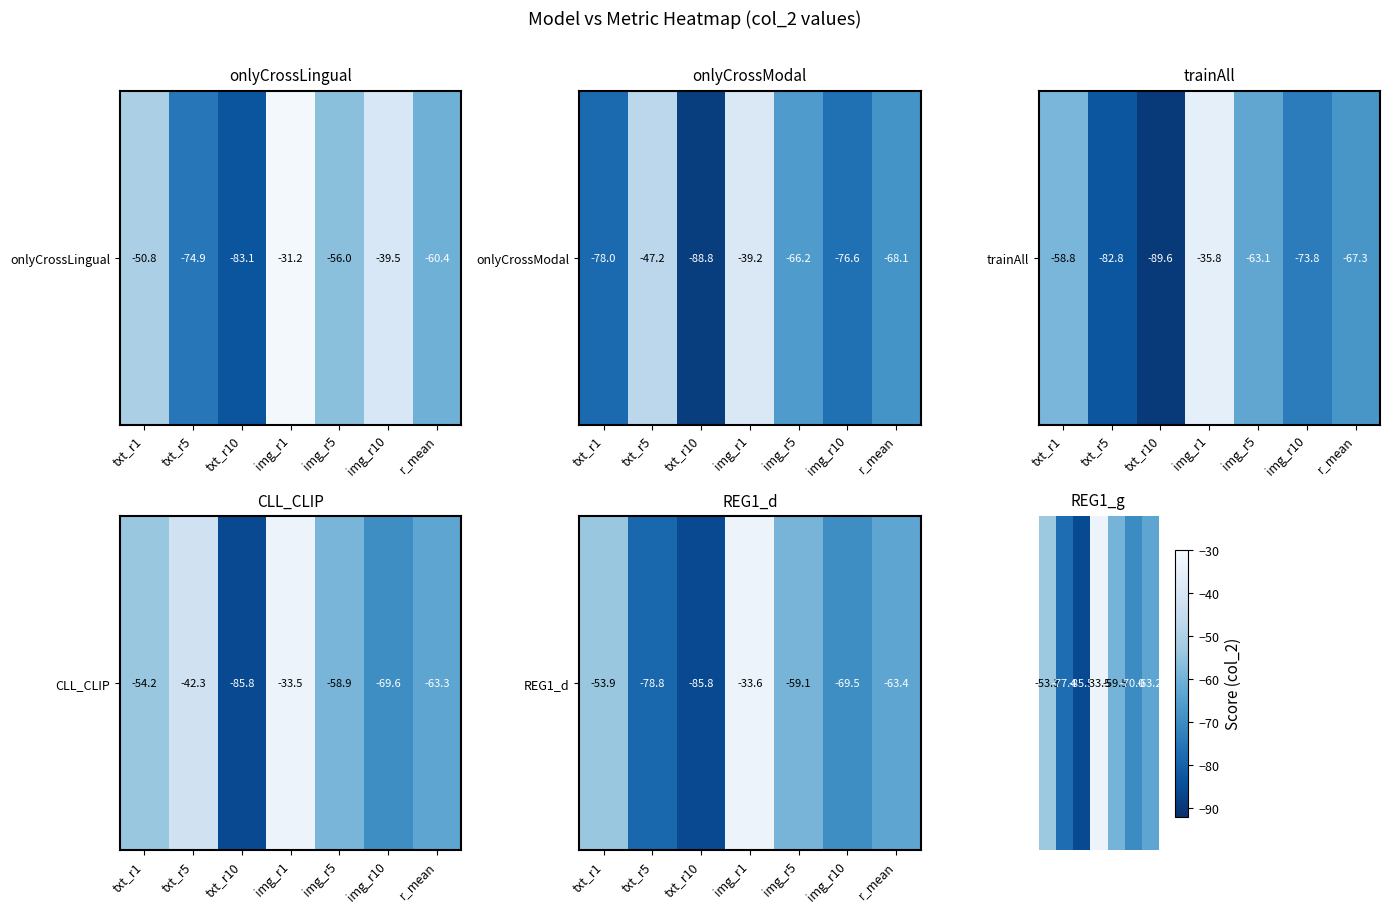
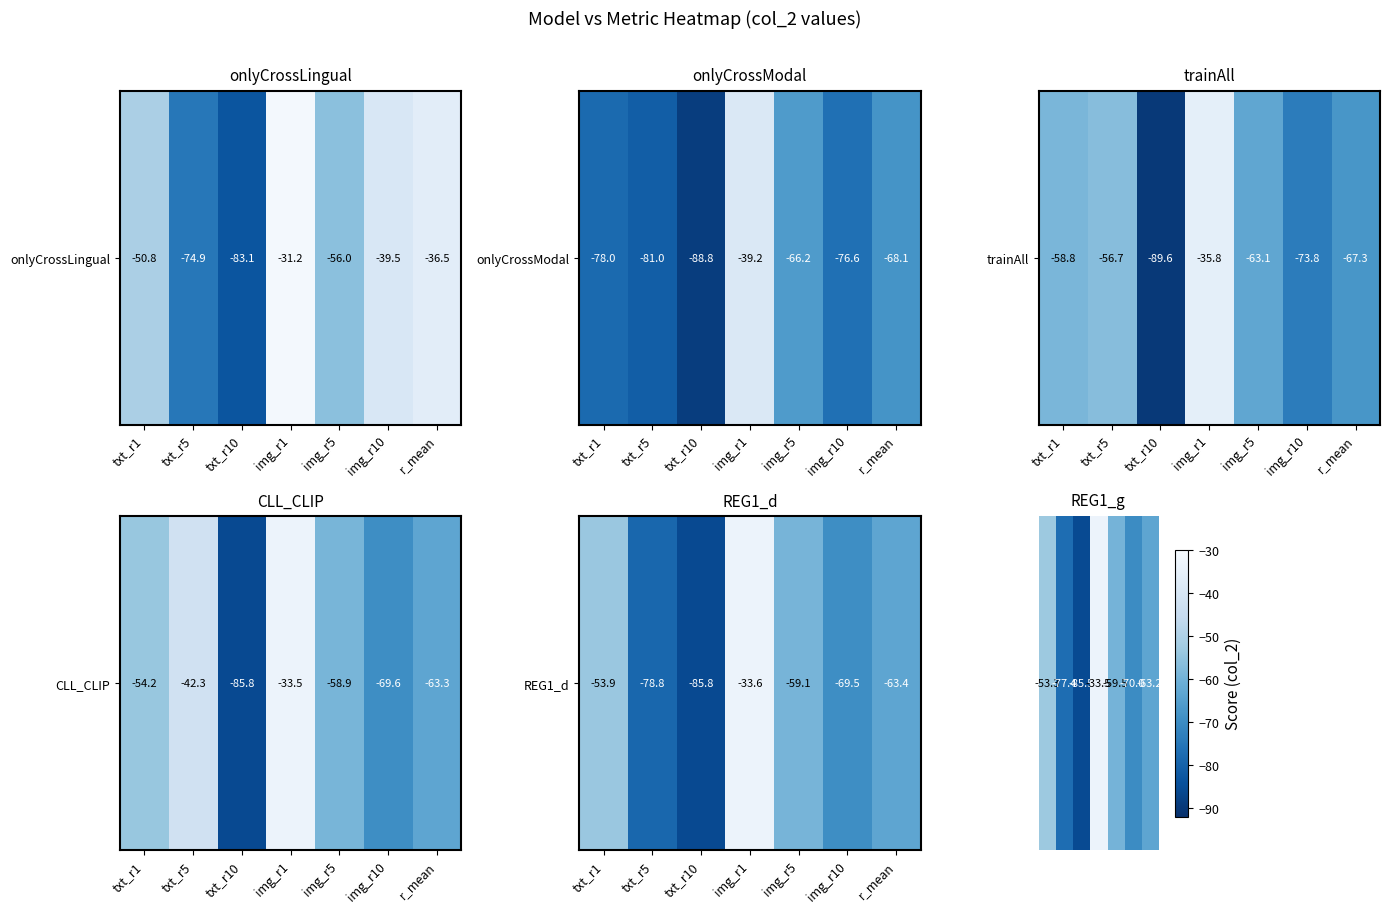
  {
    "onlyCrossLingual": {
      "onlyCrossLingual": {
        "txt_r1": -50.8,
        "txt_r5": -74.9,
        "txt_r10": -83.1,
        "img_r1": -31.2,
        "img_r5": -56.0,
        "img_r10": -39.5,
-       "r_mean": -60.4
+       "r_mean": -36.5
      }
    },
    "onlyCrossModal": {
      "onlyCrossModal": {
        "txt_r1": -78.0,
-       "txt_r5": -47.2,
+       "txt_r5": -81.0,
        "txt_r10": -88.8,
        "img_r1": -39.2,
        "img_r5": -66.2,
        "img_r10": -76.6,
        "r_mean": -68.1
      }
    },
    "trainAll": {
      "trainAll": {
        "txt_r1": -58.8,
-       "txt_r5": -82.8,
+       "txt_r5": -56.7,
        "txt_r10": -89.6,
        "img_r1": -35.8,
        "img_r5": -63.1,
        "img_r10": -73.8,
        "r_mean": -67.3
      }
    },
    "CLL_CLIP": {
      "CLL_CLIP": {
        "txt_r1": -54.2,
        "txt_r5": -42.3,
        "txt_r10": -85.8,
        "img_r1": -33.5,
        "img_r5": -58.9,
        "img_r10": -69.6,
        "r_mean": -63.3
      }
    },
    "REG1_d": {
      "REG1_d": {
        "txt_r1": -53.9,
        "txt_r5": -78.8,
        "txt_r10": -85.8,
        "img_r1": -33.6,
        "img_r5": -59.1,
        "img_r10": -69.5,
        "r_mean": -63.4
      }
    }
  }
